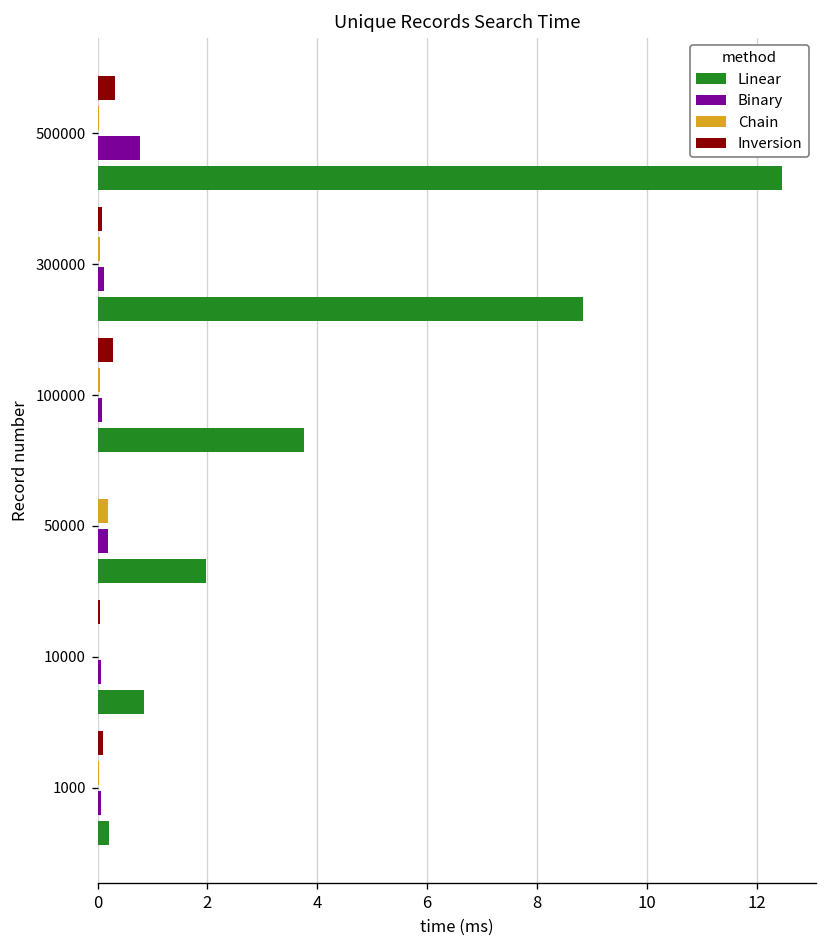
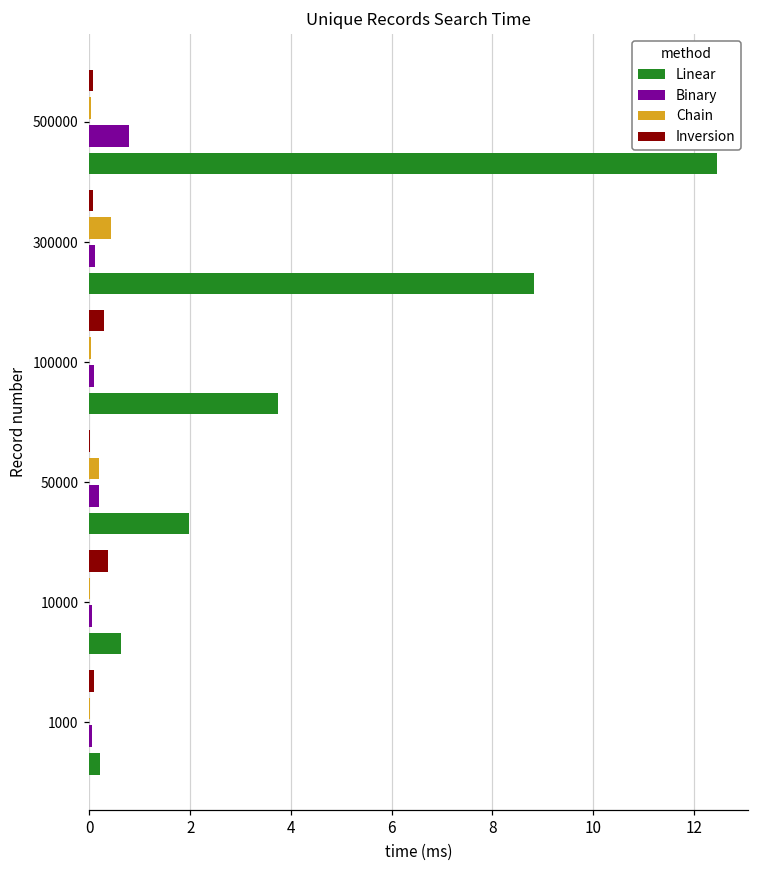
  {
    "Linear": {
      "500000": 12.5,
      "300000": 8.8,
      "100000": 3.8,
      "50000": 2.0,
-     "10000": 0.8,
+     "10000": 0.6,
      "1000": 0.2
    },
    "Binary": {
      "500000": 0.8,
      "300000": 0.1,
      "100000": 0.1,
      "50000": 0.2,
      "10000": 0.1,
      "1000": 0.1
    },
    "Chain": {
-     "300000": 0.0,
+     "300000": 0.4,
      "50000": 0.2
    },
    "Inversion": {
-     "500000": 0.3,
+     "500000": 0.1,
      "300000": 0.1,
      "100000": 0.3,
-     "10000": 0.0,
+     "10000": 0.4,
      "1000": 0.1
    }
  }
